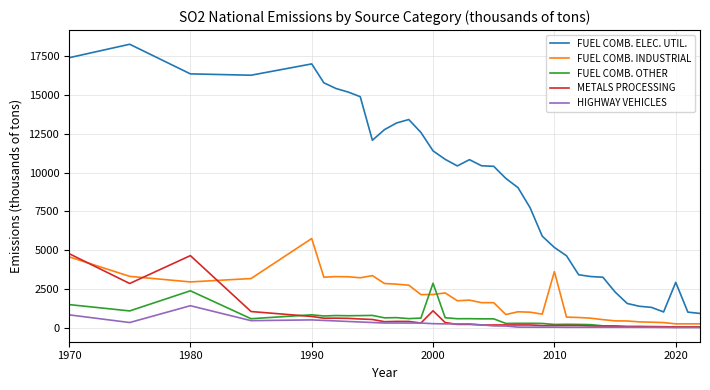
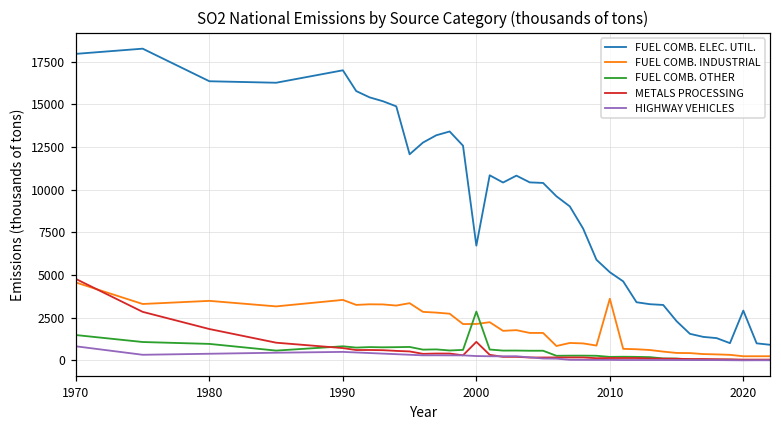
  {
    "FUEL COMB. ELEC. UTIL.": {
-     "1970": 17400,
+     "1970": 18000,
      "1980": 16400,
      "1990": 17000,
-     "2000": 11400,
+     "2000": 6700,
      "2010": 5200,
      "2020": 2900
    },
    "FUEL COMB. INDUSTRIAL": {
      "1970": 4600,
-     "1980": 3000,
-     "1990": 5700,
+     "1980": 3500,
+     "1990": 3600,
      "2000": 2100,
      "2010": 3600,
      "2020": 200
    },
    "FUEL COMB. OTHER": {
      "1970": 1500,
-     "1980": 2400,
+     "1980": 1000,
      "2000": 2900
    },
    "METALS PROCESSING": {
      "1970": 4800,
-     "1980": 4600,
+     "1980": 1800,
      "2000": 1100
    },
    "HIGHWAY VEHICLES": {
      "1970": 800,
-     "1980": 1400,
+     "1980": 400,
      "1990": 500,
      "2000": 300
    }
  }
